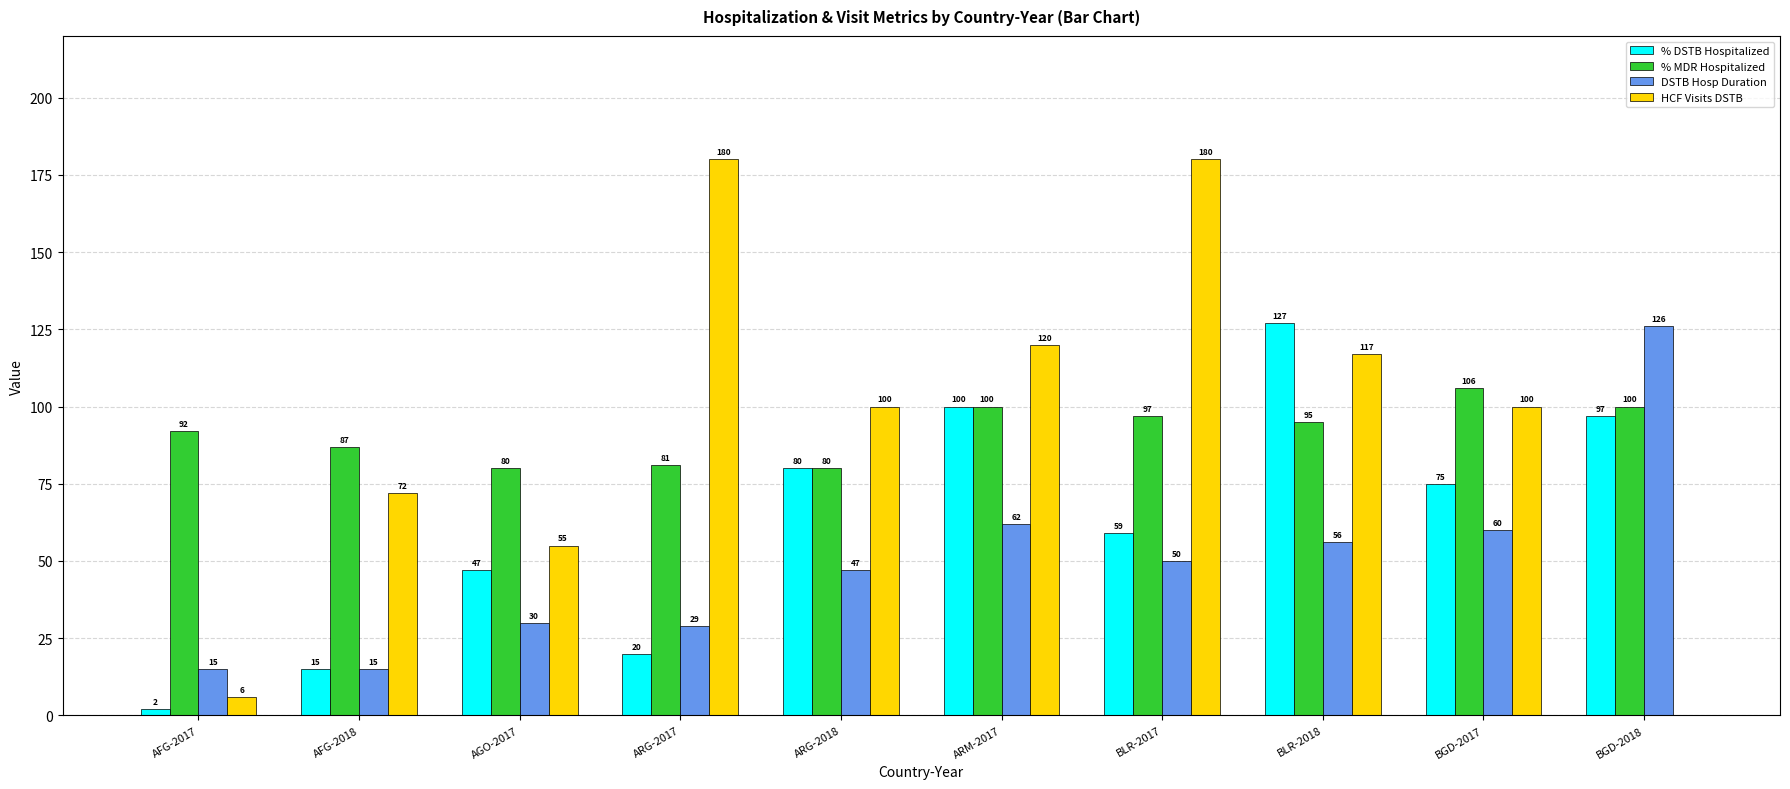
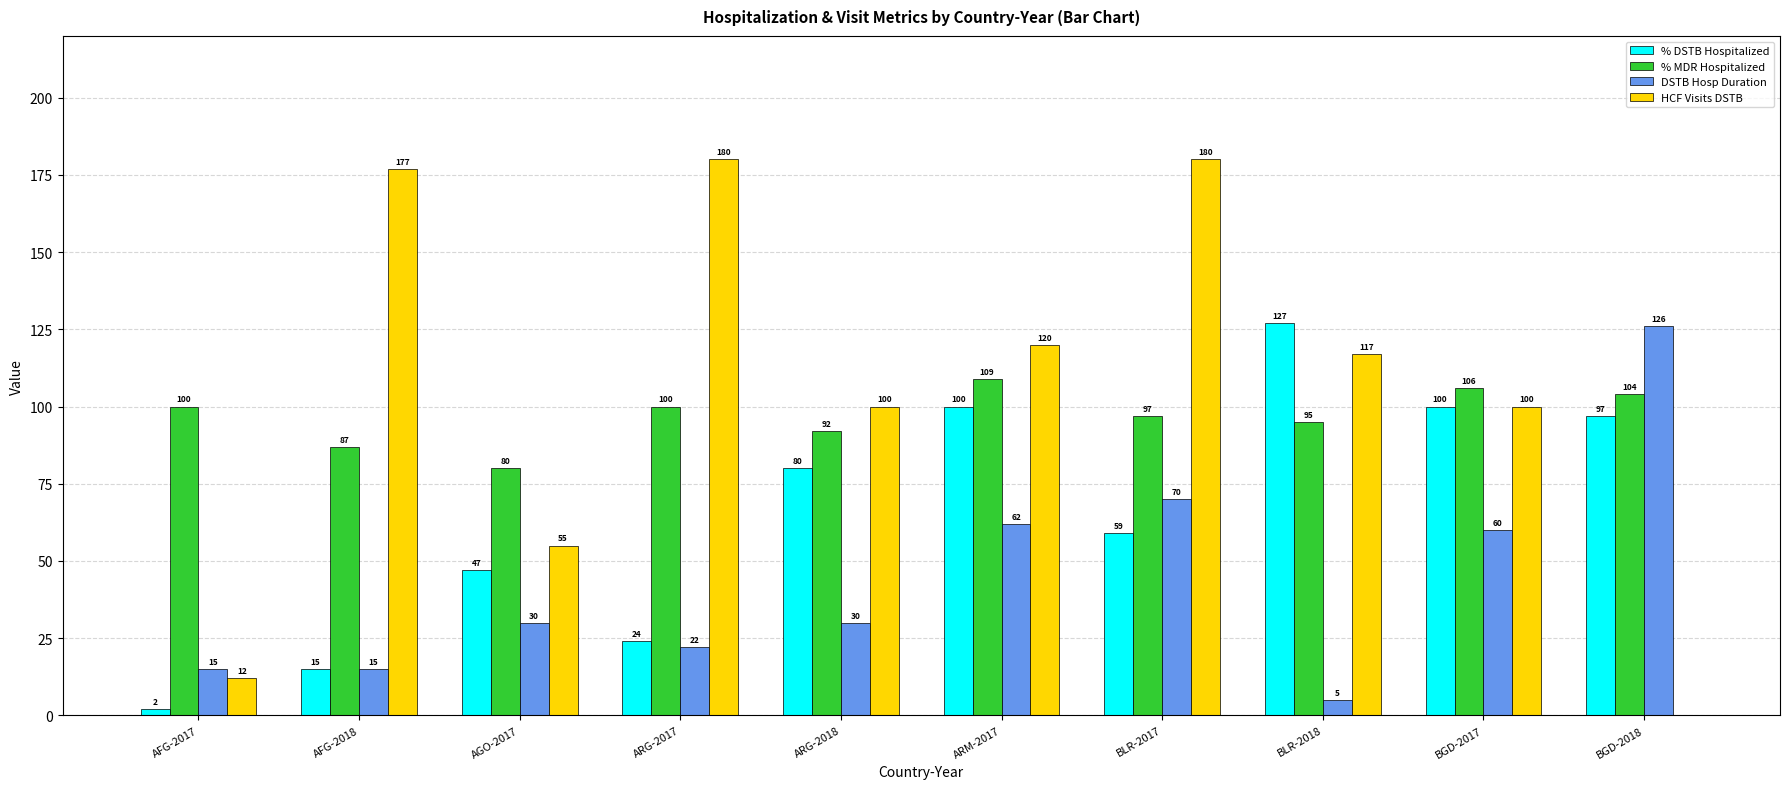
  {
    "% DSTB Hospitalized": {
      "AFG-2017": 2,
      "AFG-2018": 15,
      "AGO-2017": 47,
-     "ARG-2017": 20,
+     "ARG-2017": 24,
      "ARG-2018": 80,
      "ARM-2017": 100,
      "BLR-2017": 59,
      "BLR-2018": 127,
-     "BGD-2017": 75,
+     "BGD-2017": 100,
      "BGD-2018": 97
    },
    "% MDR Hospitalized": {
-     "AFG-2017": 92,
+     "AFG-2017": 100,
      "AFG-2018": 87,
      "AGO-2017": 80,
-     "ARG-2017": 81,
-     "ARG-2018": 80,
-     "ARM-2017": 100,
+     "ARG-2017": 100,
+     "ARG-2018": 92,
+     "ARM-2017": 109,
      "BLR-2017": 97,
      "BLR-2018": 95,
      "BGD-2017": 106,
-     "BGD-2018": 100
+     "BGD-2018": 104
    },
    "DSTB Hosp Duration": {
      "AFG-2017": 15,
      "AFG-2018": 15,
      "AGO-2017": 30,
-     "ARG-2017": 29,
-     "ARG-2018": 47,
+     "ARG-2017": 22,
+     "ARG-2018": 30,
      "ARM-2017": 62,
-     "BLR-2017": 50,
-     "BLR-2018": 56,
+     "BLR-2017": 70,
+     "BLR-2018": 5,
      "BGD-2017": 60,
      "BGD-2018": 126
    },
    "HCF Visits DSTB": {
-     "AFG-2017": 6,
-     "AFG-2018": 72,
+     "AFG-2017": 12,
+     "AFG-2018": 177,
      "AGO-2017": 55,
      "ARG-2017": 180,
      "ARG-2018": 100,
      "ARM-2017": 120,
      "BLR-2017": 180,
      "BLR-2018": 117,
      "BGD-2017": 100
    }
  }
